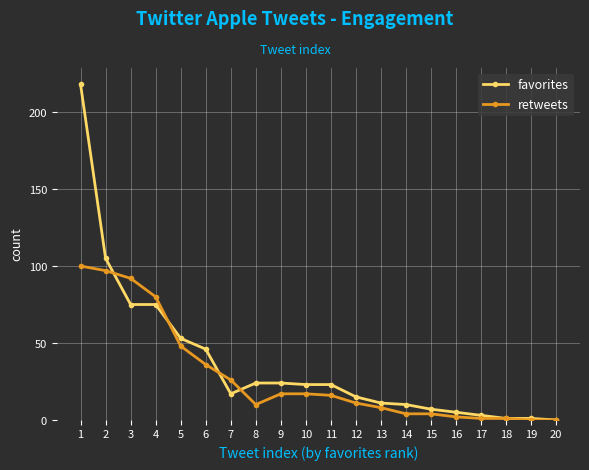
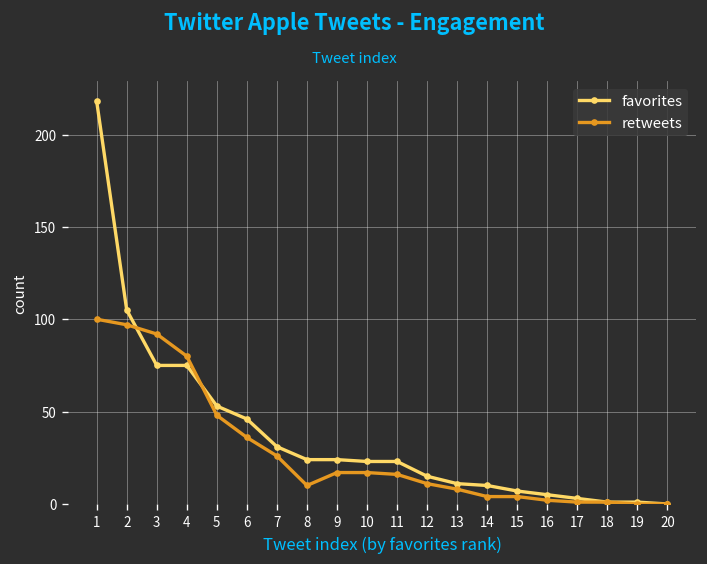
  {
    "favorites": {
      "1": 218,
      "2": 105,
      "3": 75,
      "4": 75,
      "5": 53,
      "6": 46,
-     "7": 17,
+     "7": 31,
      "8": 24,
      "9": 24,
      "10": 23,
      "11": 23,
      "12": 15,
      "13": 11,
      "14": 10,
      "15": 7,
      "16": 5,
      "17": 3
    },
    "retweets": {
      "1": 100,
      "2": 97,
      "3": 92,
      "4": 80,
      "5": 48,
      "6": 36,
      "7": 26,
      "8": 10,
      "9": 17,
      "10": 17,
      "11": 16,
      "12": 11,
      "13": 8,
      "14": 4,
      "15": 4,
      "16": 2,
      "17": 1
    }
  }
